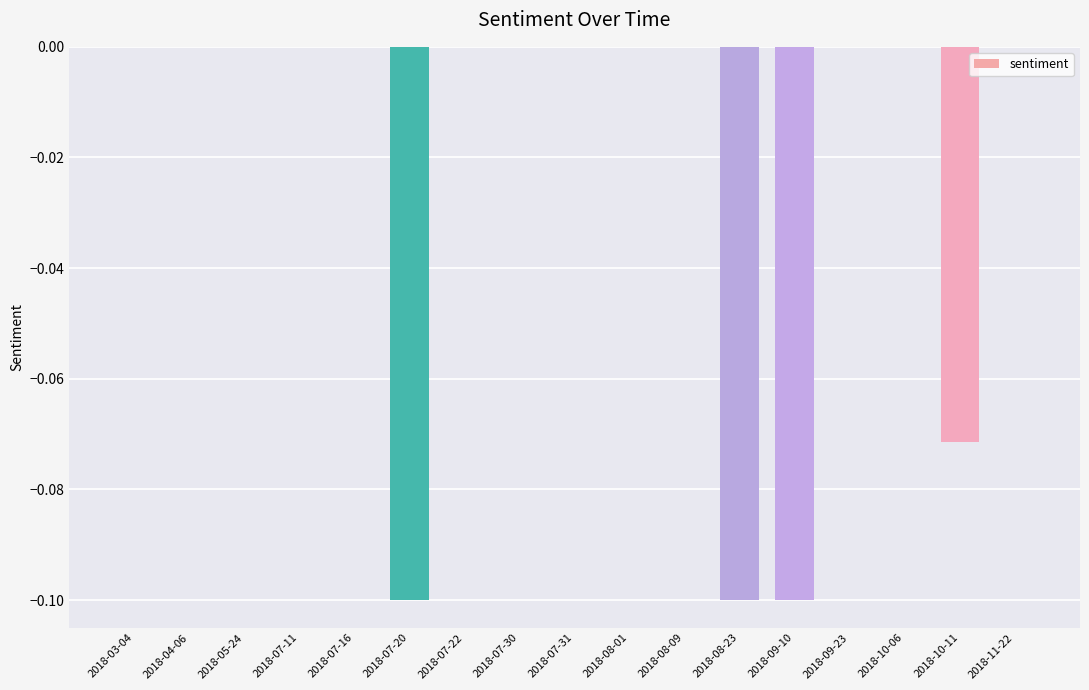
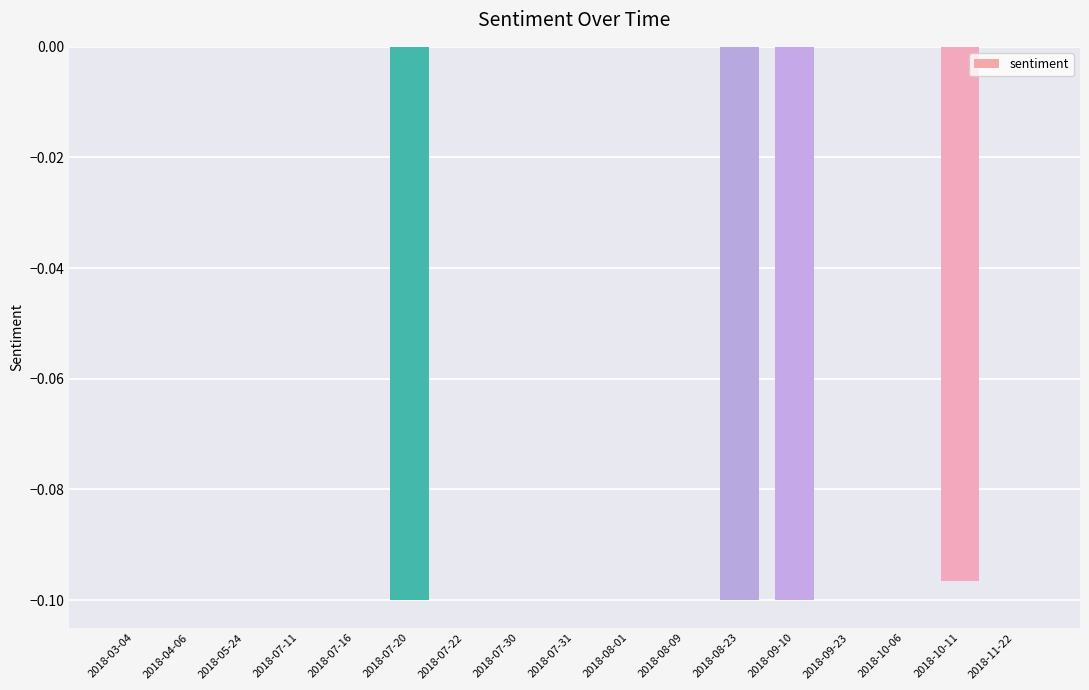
  {
    "2018-03-04": 0.000,
    "2018-04-06": 0.000,
    "2018-05-24": 0.000,
    "2018-07-11": 0.000,
    "2018-07-16": 0.000,
    "2018-07-20": -0.100,
    "2018-07-22": 0.000,
    "2018-07-30": 0.000,
    "2018-07-31": 0.000,
    "2018-08-01": 0.000,
    "2018-08-09": 0.000,
    "2018-08-23": -0.100,
    "2018-09-10": -0.100,
    "2018-09-23": 0.000,
    "2018-10-06": 0.000,
-   "2018-10-11": -0.071,
+   "2018-10-11": -0.097,
    "2018-11-22": 0.000
  }
